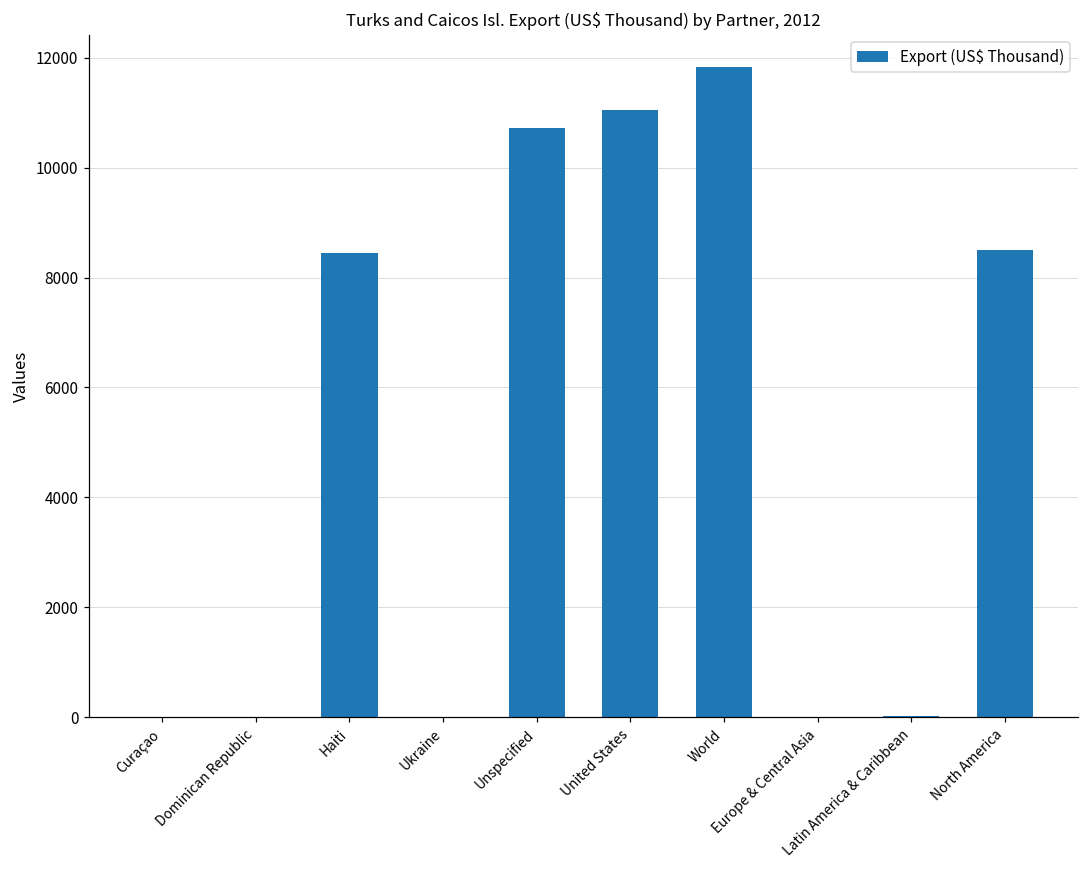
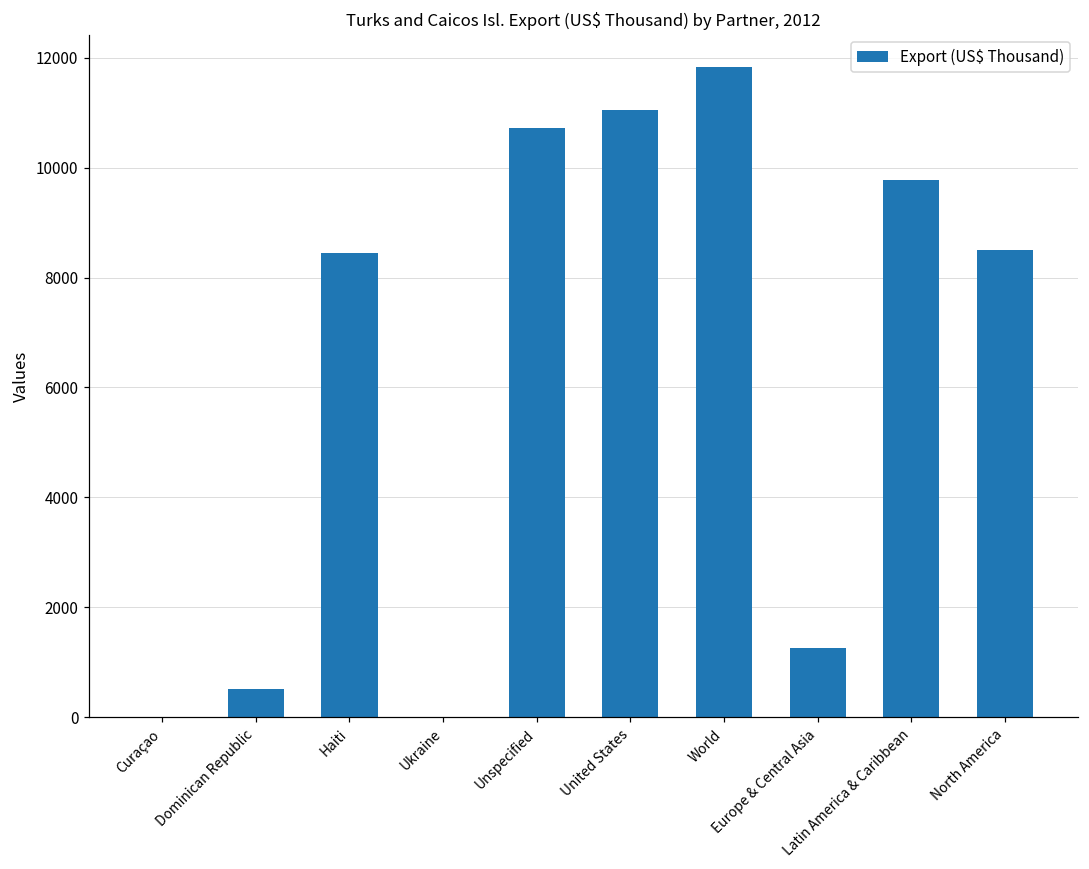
  {
-   "Dominican Republic": 0,
+   "Dominican Republic": 500,
    "Haiti": 8500,
    "Unspecified": 10700,
    "United States": 11000,
    "World": 11800,
-   "Europe & Central Asia": 0,
-   "Latin America & Caribbean": 0,
+   "Europe & Central Asia": 1300,
+   "Latin America & Caribbean": 9800,
    "North America": 8500
  }
